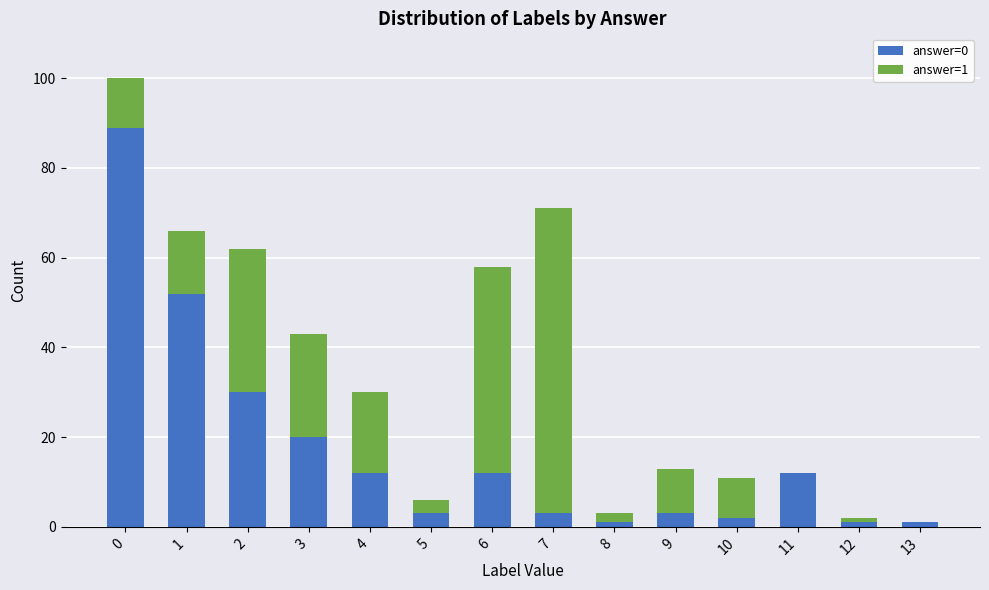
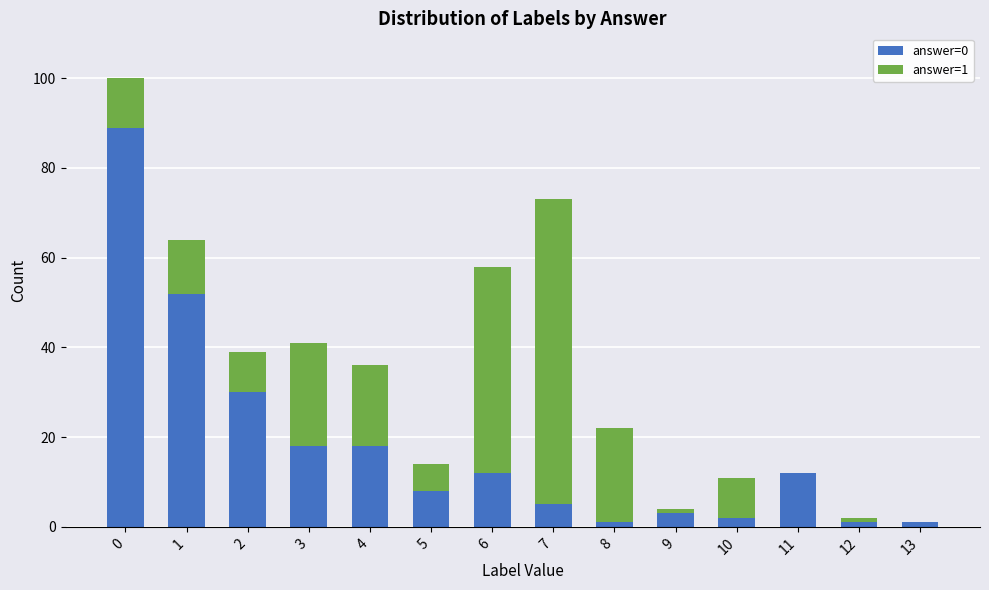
  {
    "answer=0": {
      "0": 89,
      "1": 52,
      "2": 30,
-     "3": 20,
-     "4": 12,
-     "5": 3,
+     "3": 18,
+     "4": 18,
+     "5": 8,
      "6": 12,
-     "7": 3,
+     "7": 5,
      "8": 1,
      "9": 3,
      "10": 2,
      "11": 12,
      "12": 1,
      "13": 1
    },
    "answer=1": {
      "0": 11,
-     "1": 14,
-     "2": 32,
+     "1": 12,
+     "2": 9,
      "3": 23,
      "4": 18,
-     "5": 3,
+     "5": 6,
      "6": 46,
      "7": 68,
-     "8": 2,
-     "9": 10,
+     "8": 21,
+     "9": 1,
      "10": 9,
      "11": 0,
      "12": 1,
      "13": 0
    }
  }
